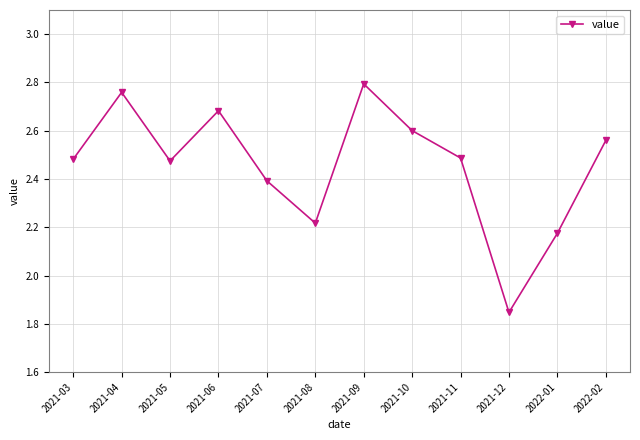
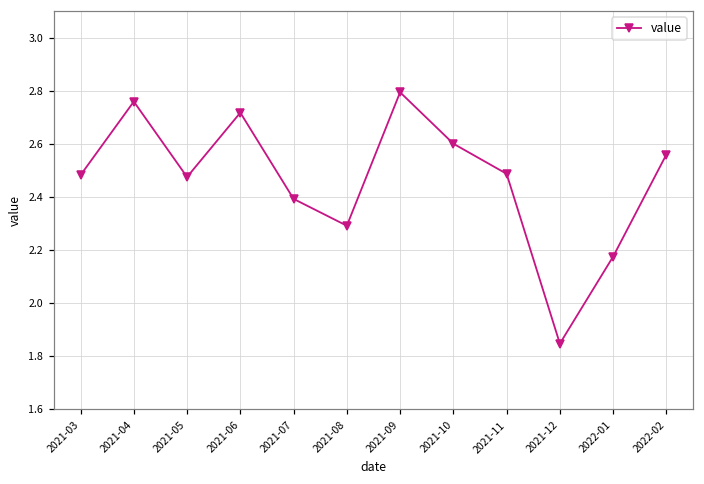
  {
    "2021-03": 2.48,
    "2021-04": 2.76,
    "2021-05": 2.47,
-   "2021-06": 2.68,
+   "2021-06": 2.72,
    "2021-07": 2.39,
-   "2021-08": 2.22,
+   "2021-08": 2.29,
    "2021-09": 2.79,
    "2021-10": 2.60,
    "2021-11": 2.49,
    "2021-12": 1.85,
    "2022-01": 2.18,
    "2022-02": 2.56
  }
